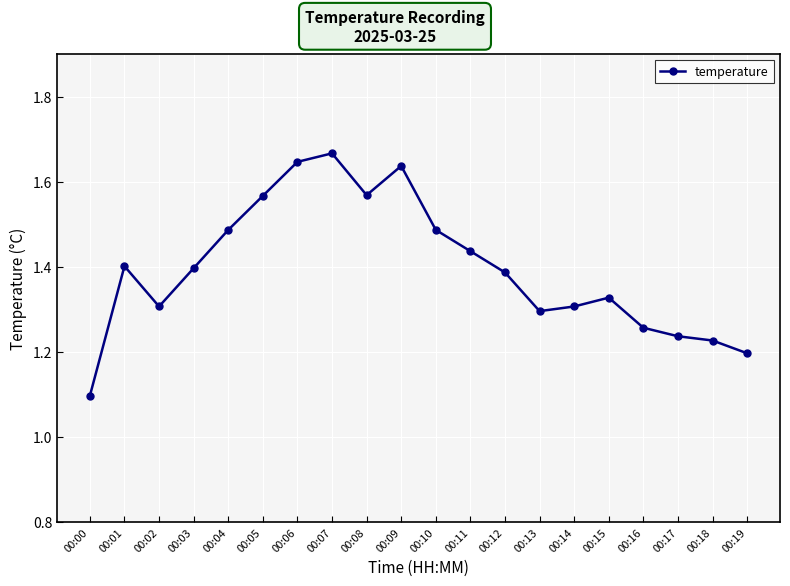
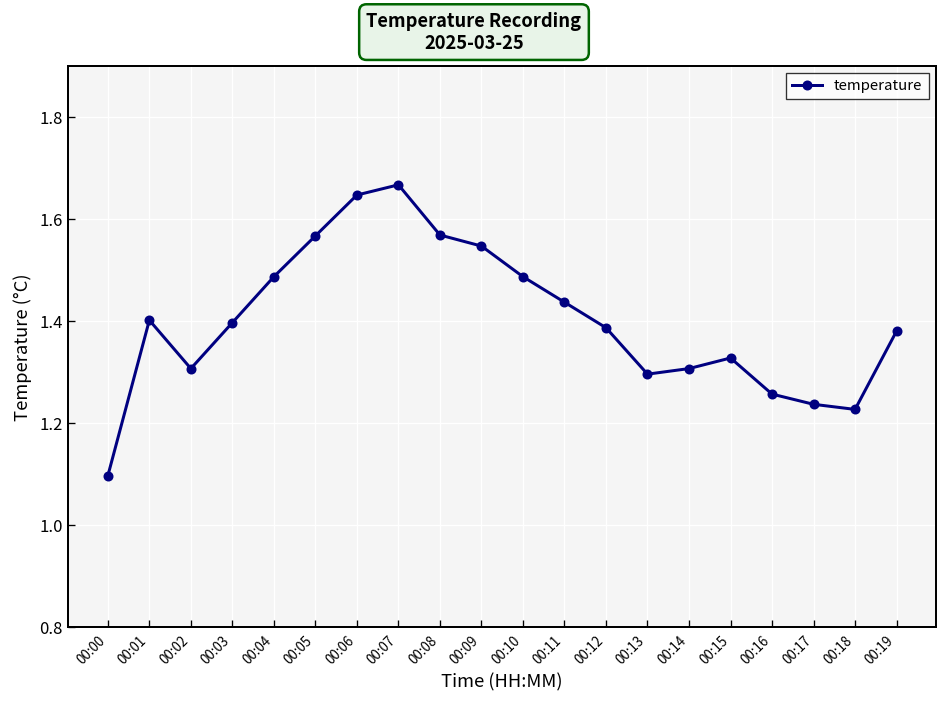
  {
    "00:00": 1.10,
    "00:01": 1.40,
    "00:02": 1.31,
    "00:03": 1.40,
    "00:04": 1.49,
    "00:05": 1.57,
    "00:06": 1.65,
    "00:07": 1.67,
    "00:08": 1.57,
-   "00:09": 1.64,
+   "00:09": 1.55,
    "00:10": 1.49,
    "00:11": 1.44,
    "00:12": 1.39,
    "00:13": 1.30,
    "00:14": 1.31,
    "00:15": 1.33,
    "00:16": 1.26,
    "00:17": 1.24,
    "00:18": 1.23,
-   "00:19": 1.20
+   "00:19": 1.38
  }
